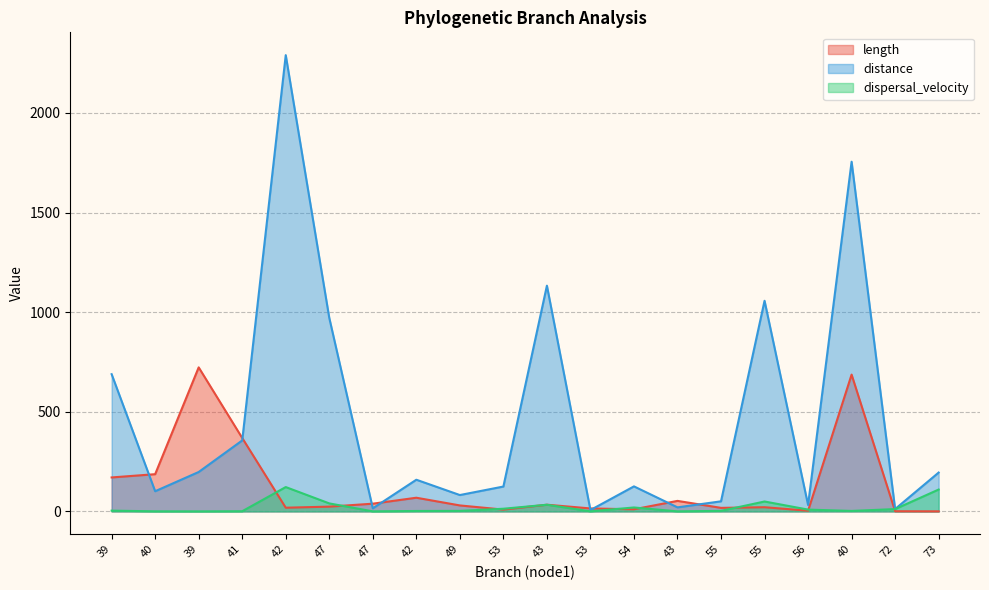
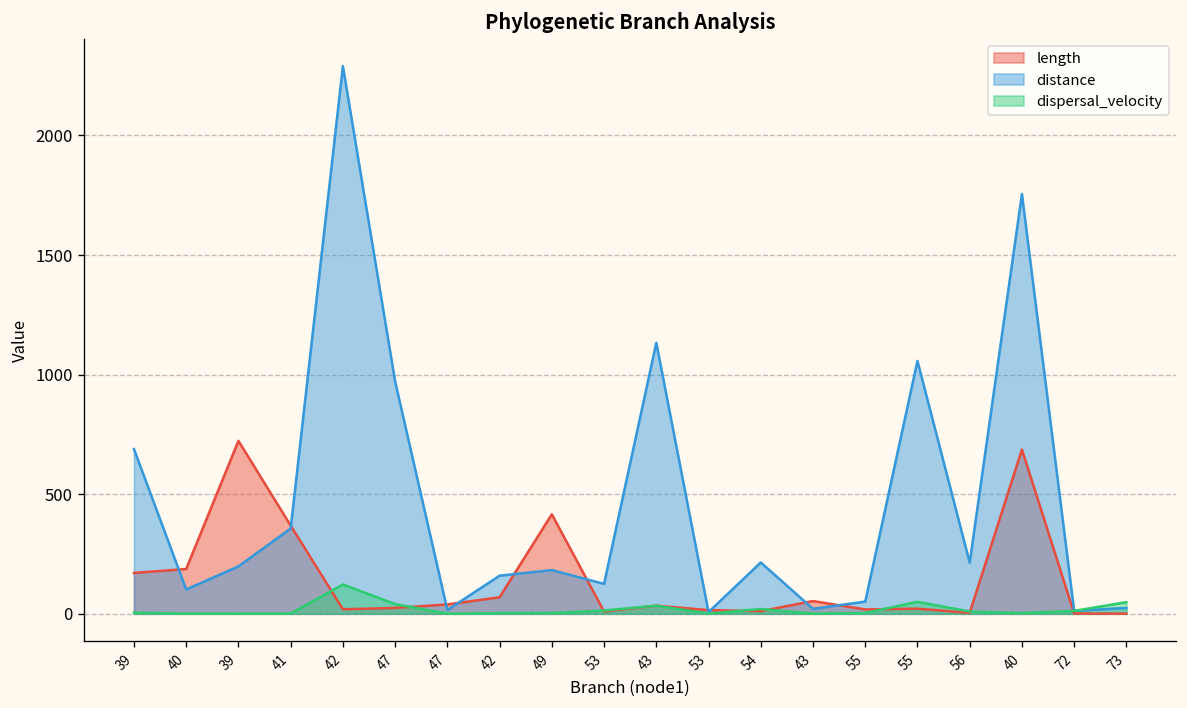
  {
    "length": {
-     "49": 30,
+     "49": 420,
      "73": 0
    },
    "distance": {
-     "49": 80,
-     "54": 130,
-     "56": 30,
-     "73": 200
+     "49": 180,
+     "54": 210,
+     "56": 210,
+     "73": 20
    },
    "dispersal_velocity": {
      "41": 0,
      "49": 0,
-     "73": 110
+     "73": 50
    }
  }
